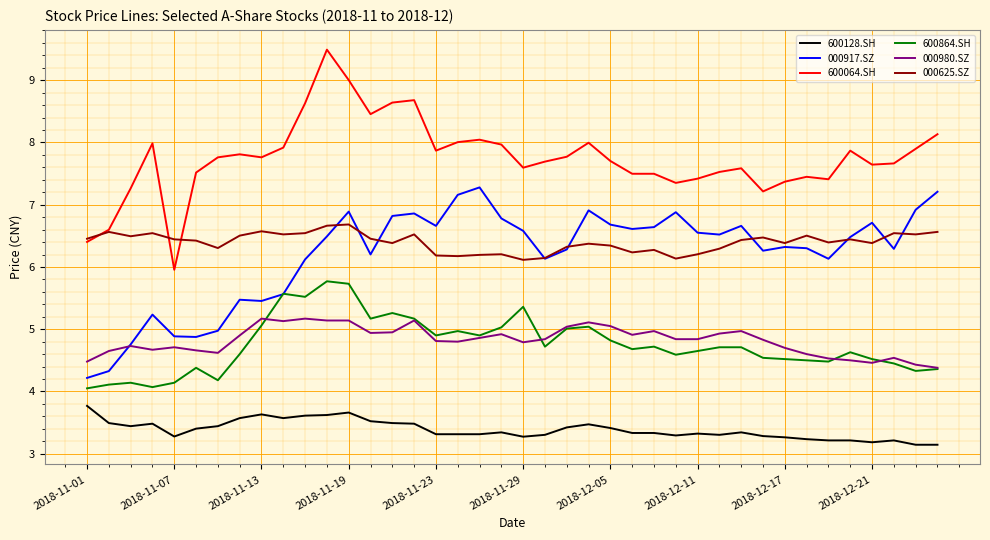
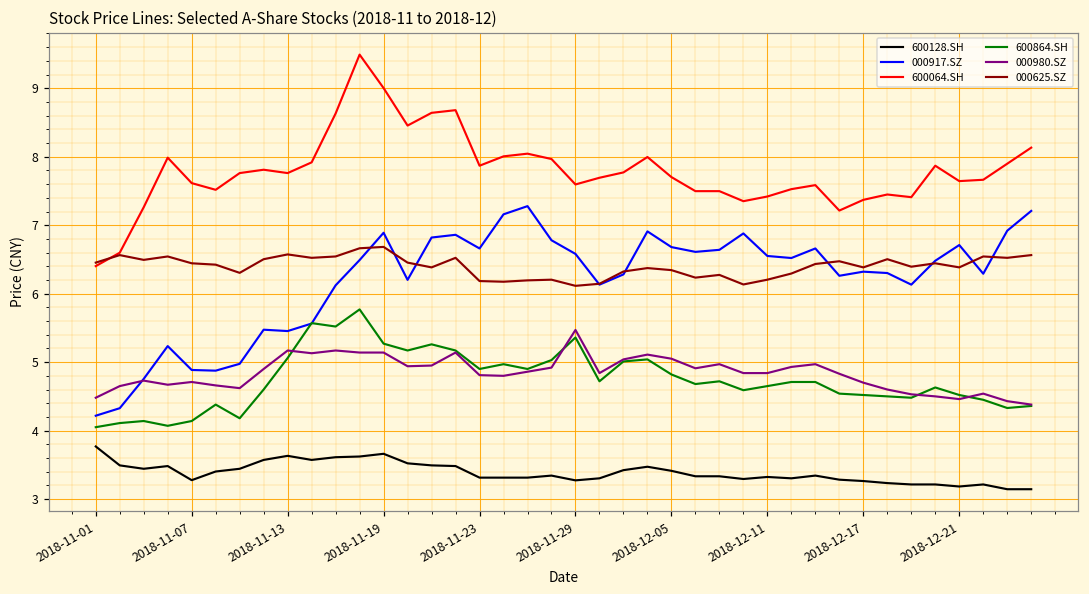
  {
    "600128.SH": {
      "2018-11-01": 3.8,
      "2018-11-07": 3.3,
      "2018-11-13": 3.6,
      "2018-11-19": 3.7,
      "2018-11-23": 3.3,
      "2018-11-29": 3.3,
      "2018-12-05": 3.4,
      "2018-12-11": 3.3,
      "2018-12-17": 3.3,
      "2018-12-21": 3.2
    },
    "000917.SZ": {
      "2018-11-01": 4.2,
      "2018-11-07": 4.9,
      "2018-11-13": 5.5,
      "2018-11-19": 6.9,
      "2018-11-23": 6.7,
      "2018-11-29": 6.6,
      "2018-12-05": 6.7,
      "2018-12-11": 6.6,
      "2018-12-17": 6.3,
      "2018-12-21": 6.7
    },
    "600064.SH": {
      "2018-11-01": 6.4,
-     "2018-11-07": 6.0,
+     "2018-11-07": 7.6,
      "2018-11-13": 7.8,
      "2018-11-19": 9.0,
      "2018-11-23": 7.9,
      "2018-11-29": 7.6,
      "2018-12-05": 7.7,
      "2018-12-11": 7.4,
      "2018-12-17": 7.4,
      "2018-12-21": 7.6
    },
    "600864.SH": {
      "2018-11-01": 4.1,
      "2018-11-07": 4.1,
      "2018-11-13": 5.1,
-     "2018-11-19": 5.7,
+     "2018-11-19": 5.3,
      "2018-11-23": 4.9,
      "2018-11-29": 5.4,
      "2018-12-05": 4.8,
      "2018-12-11": 4.7,
      "2018-12-17": 4.5,
      "2018-12-21": 4.5
    },
    "000980.SZ": {
      "2018-11-01": 4.5,
      "2018-11-07": 4.7,
      "2018-11-13": 5.2,
      "2018-11-19": 5.1,
      "2018-11-23": 4.8,
-     "2018-11-29": 4.8,
+     "2018-11-29": 5.5,
      "2018-12-05": 5.1,
      "2018-12-11": 4.8,
      "2018-12-17": 4.7,
      "2018-12-21": 4.5
    },
    "000625.SZ": {
      "2018-11-01": 6.5,
      "2018-11-07": 6.4,
      "2018-11-13": 6.6,
      "2018-11-19": 6.7,
      "2018-11-23": 6.2,
      "2018-11-29": 6.1,
      "2018-12-05": 6.3,
      "2018-12-11": 6.2,
      "2018-12-17": 6.4,
      "2018-12-21": 6.4
    }
  }
